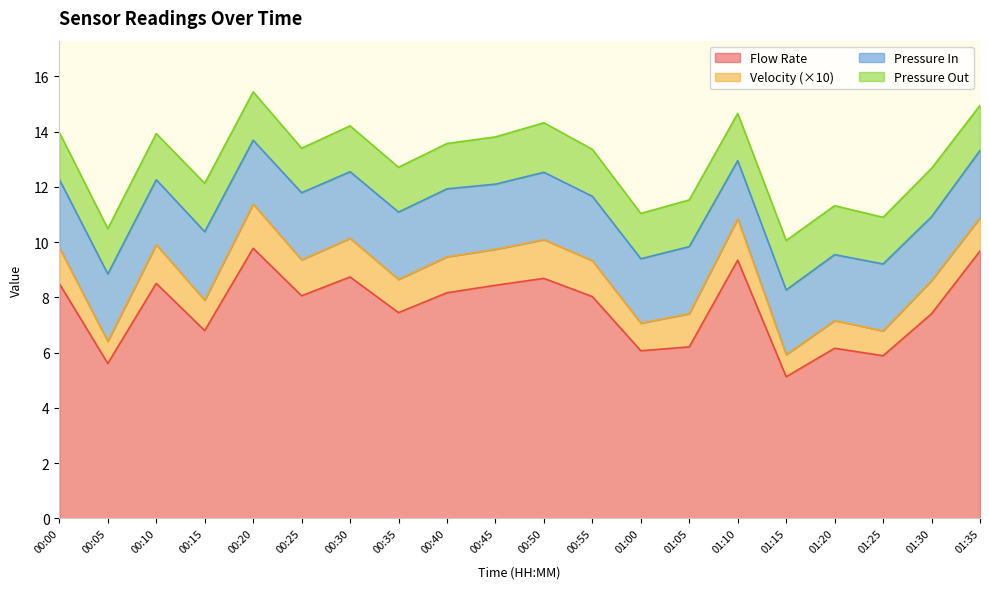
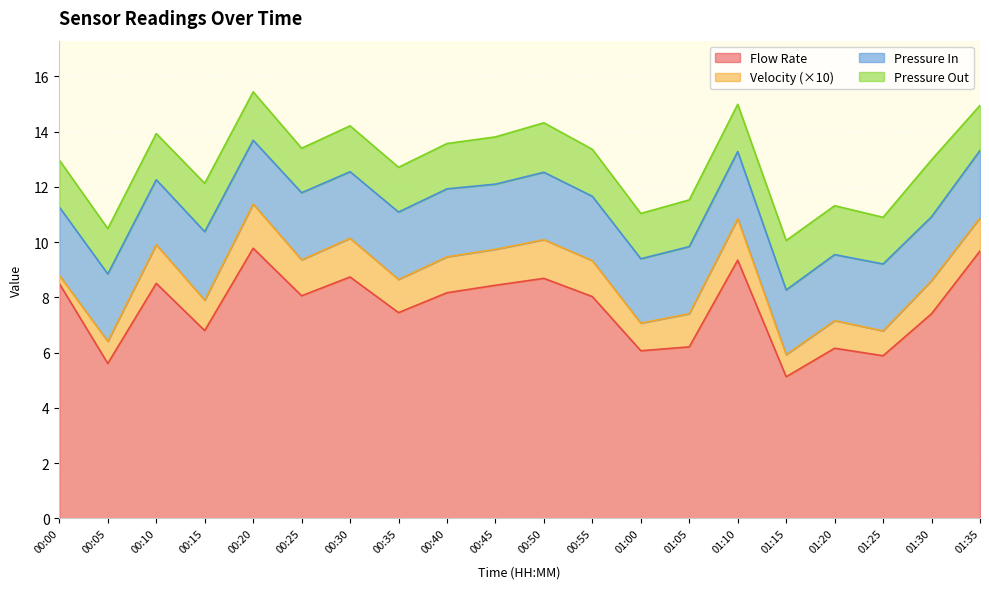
  {
    "Flow Rate": {
      "00:00": 8.5,
      "00:05": 5.6,
      "00:10": 8.5,
      "00:15": 6.8,
      "00:20": 9.8,
      "00:25": 8.1,
      "00:30": 8.7,
      "00:35": 7.5,
      "00:40": 8.2,
      "00:45": 8.4,
      "00:50": 8.7,
      "00:55": 8.0,
      "01:00": 6.1,
      "01:05": 6.2,
      "01:10": 9.4,
      "01:15": 5.1,
      "01:20": 6.2,
      "01:25": 5.9,
      "01:30": 7.4,
      "01:35": 9.7
    },
    "Velocity (×10)": {
-     "00:00": 1.3,
+     "00:00": 0.3,
      "00:05": 0.8,
      "00:10": 1.4,
      "00:15": 1.1,
      "00:20": 1.6,
      "00:25": 1.3,
      "00:30": 1.4,
      "00:35": 1.2,
      "00:40": 1.3,
      "00:45": 1.3,
      "00:50": 1.4,
      "00:55": 1.3,
      "01:00": 1.0,
      "01:05": 1.2,
      "01:10": 1.5,
      "01:15": 0.8,
      "01:20": 1.0,
      "01:25": 0.9,
      "01:30": 1.2,
      "01:35": 1.2
    },
    "Pressure In": {
      "00:00": 2.5,
      "00:05": 2.4,
      "00:10": 2.3,
      "00:15": 2.5,
      "00:20": 2.3,
      "00:25": 2.4,
      "00:30": 2.4,
      "00:35": 2.4,
      "00:40": 2.5,
      "00:45": 2.4,
      "00:50": 2.4,
      "00:55": 2.3,
      "01:00": 2.3,
      "01:05": 2.4,
-     "01:10": 2.1,
+     "01:10": 2.4,
      "01:15": 2.3,
      "01:20": 2.4,
      "01:25": 2.4,
      "01:30": 2.3,
      "01:35": 2.4
    },
    "Pressure Out": {
      "00:00": 1.7,
      "00:05": 1.6,
      "00:10": 1.7,
      "00:15": 1.8,
      "00:20": 1.8,
      "00:25": 1.6,
      "00:30": 1.7,
      "00:35": 1.6,
      "00:40": 1.6,
      "00:45": 1.7,
      "00:50": 1.8,
      "00:55": 1.7,
      "01:00": 1.6,
      "01:05": 1.7,
      "01:10": 1.7,
      "01:15": 1.8,
      "01:20": 1.8,
      "01:25": 1.7,
-     "01:30": 1.8,
+     "01:30": 2.1,
      "01:35": 1.6
    }
  }
